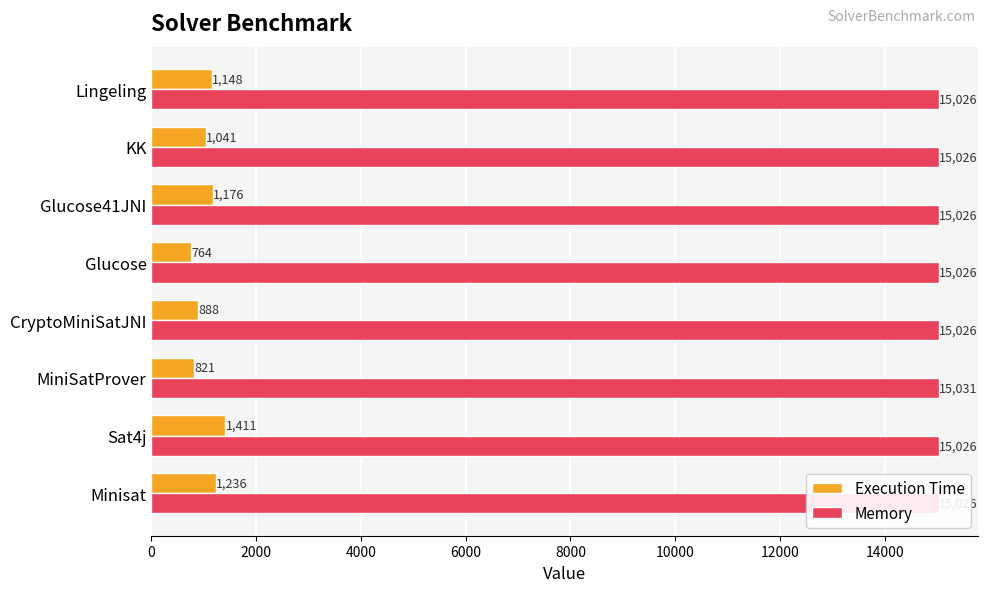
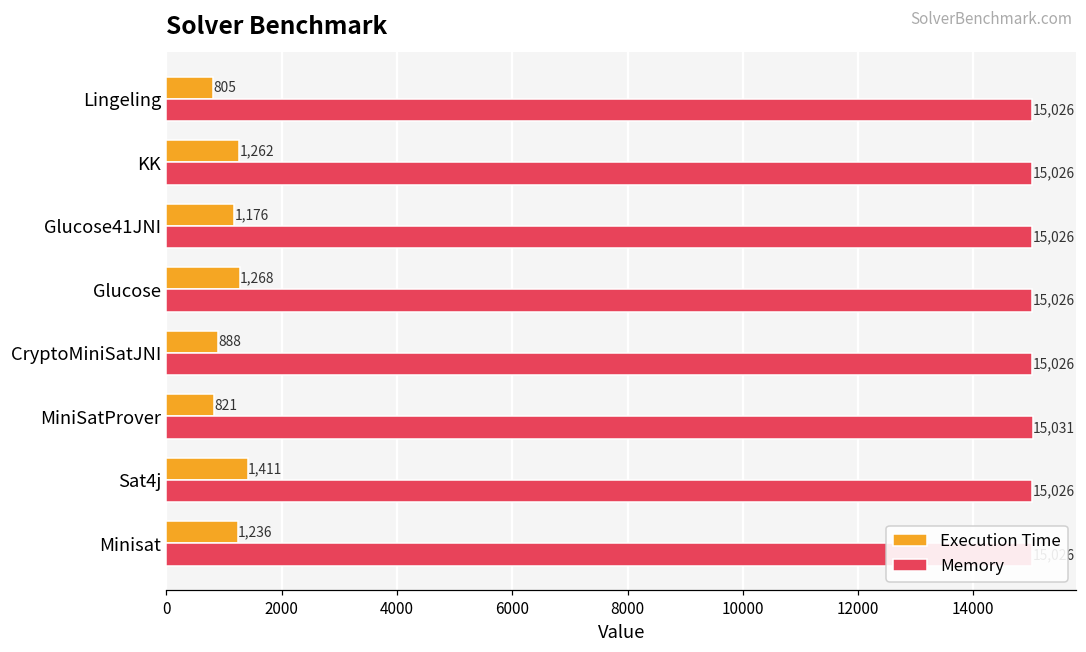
  {
    "Execution Time": {
-     "Lingeling": "1,148",
-     "KK": "1,041",
+     "Lingeling": "805",
+     "KK": "1,262",
      "Glucose41JNI": "1,176",
-     "Glucose": "764",
+     "Glucose": "1,268",
      "CryptoMiniSatJNI": "888",
      "MiniSatProver": "821",
      "Sat4j": "1,411",
      "Minisat": "1,236"
    },
    "Memory": {
      "Lingeling": "15,026",
      "KK": "15,026",
      "Glucose41JNI": "15,026",
      "Glucose": "15,026",
      "CryptoMiniSatJNI": "15,026",
      "MiniSatProver": "15,031",
      "Sat4j": "15,026"
    }
  }
